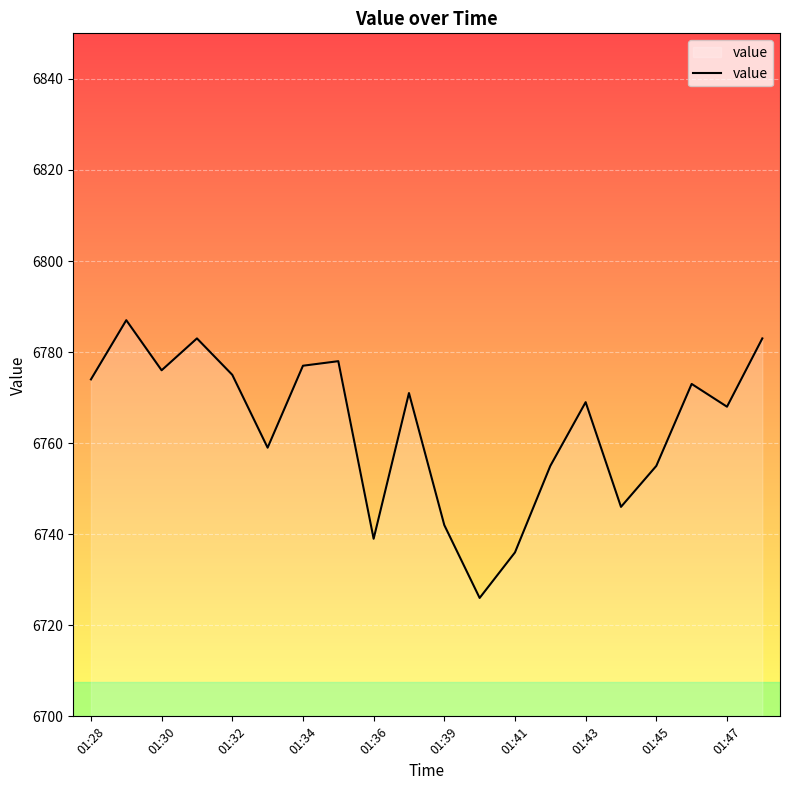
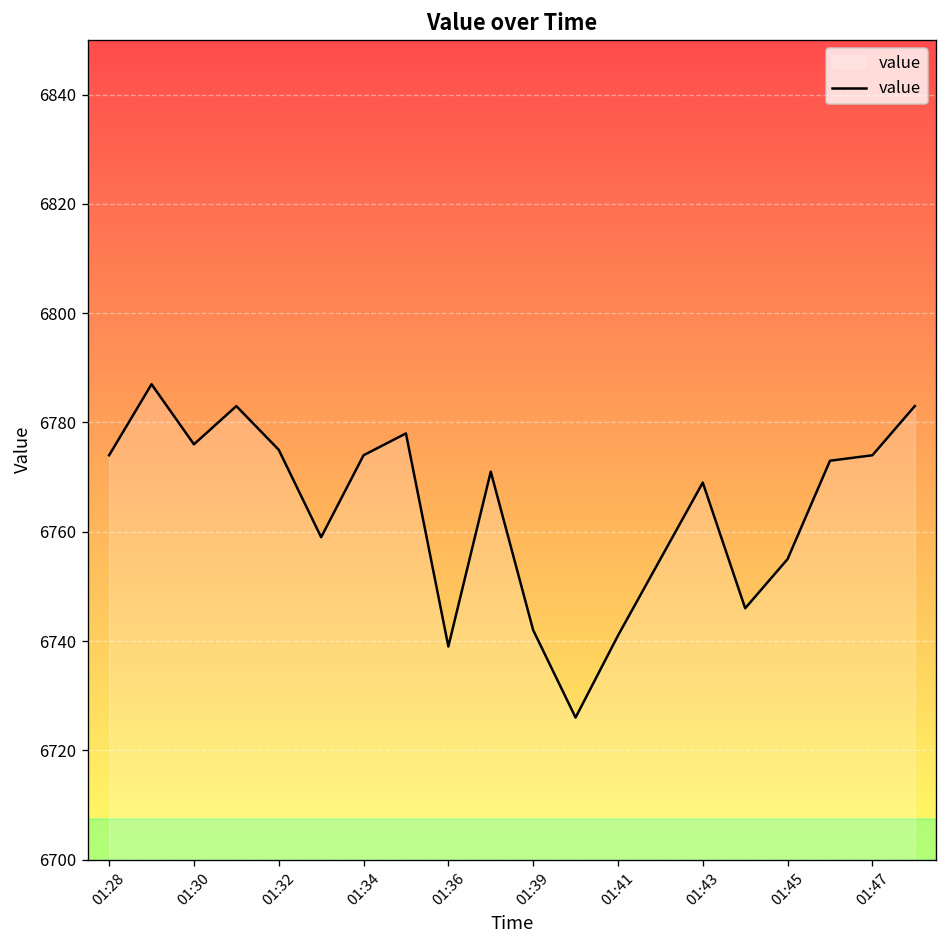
  {
    "01:28": 6774,
    "01:30": 6776,
    "01:32": 6775,
-   "01:34": 6777,
+   "01:34": 6774,
    "01:36": 6739,
    "01:39": 6742,
-   "01:41": 6736,
+   "01:41": 6741,
    "01:43": 6769,
    "01:45": 6755,
-   "01:47": 6768
+   "01:47": 6774
  }
